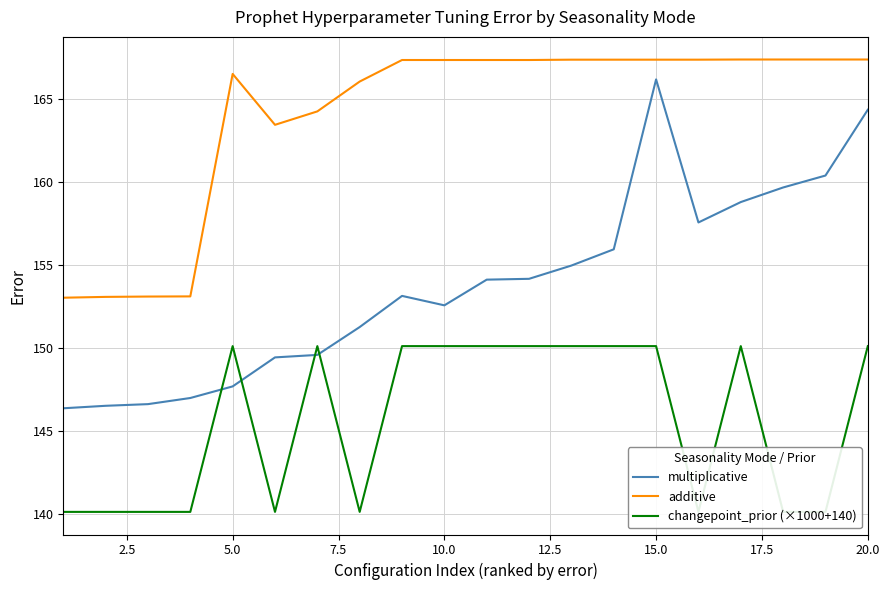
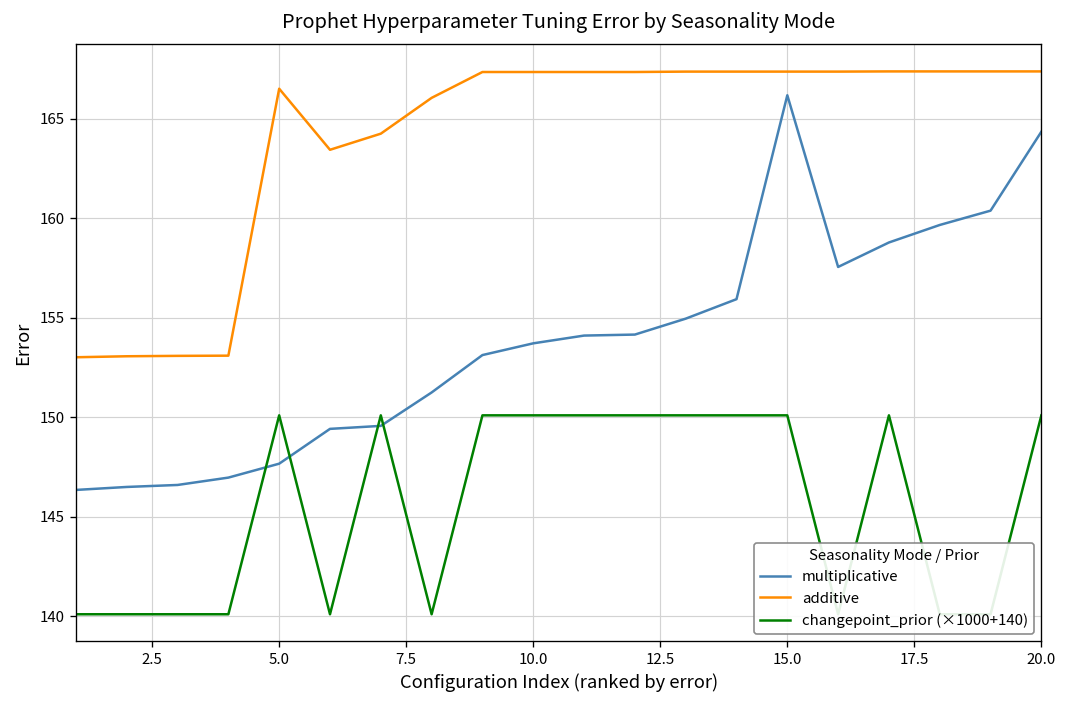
  {
    "multiplicative": {
      "5.0": 147.7,
-     "10.0": 152.6,
+     "10.0": 153.7,
      "15.0": 166.2,
      "20.0": 164.4
    },
    "additive": {
      "5.0": 166.5,
      "10.0": 167.4,
      "15.0": 167.4,
      "20.0": 167.4
    },
    "changepoint_prior (×1000+140)": {
      "5.0": 150.1,
      "10.0": 150.1,
      "15.0": 150.1,
      "20.0": 150.1
    }
  }
